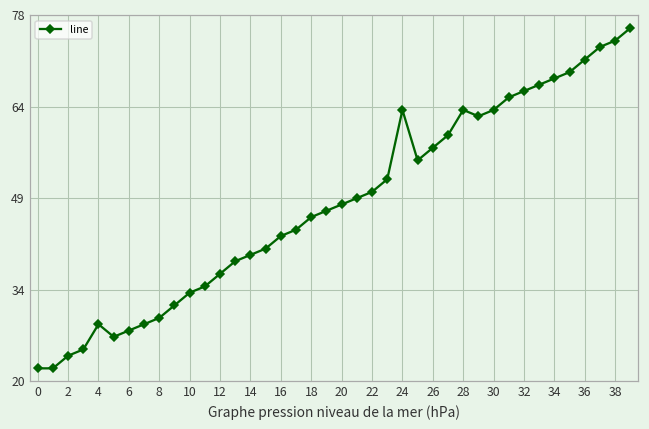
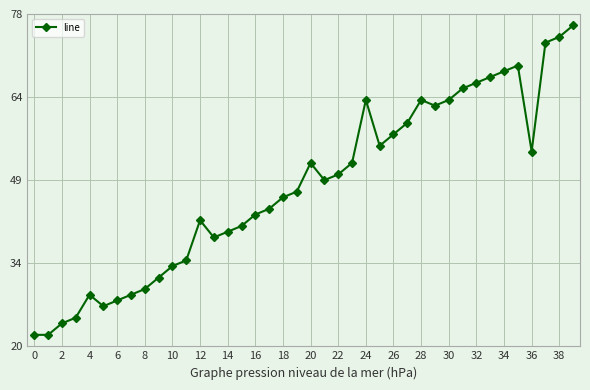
  {
    "0": 22,
    "2": 24,
    "4": 29,
    "6": 28,
    "8": 30,
    "10": 34,
-   "12": 37,
+   "12": 42,
    "14": 40,
    "16": 43,
    "18": 46,
-   "20": 48,
+   "20": 52,
    "22": 50,
    "24": 63,
    "26": 57,
    "28": 63,
    "30": 63,
    "32": 66,
    "34": 68,
-   "36": 71,
+   "36": 54,
    "38": 74
  }
